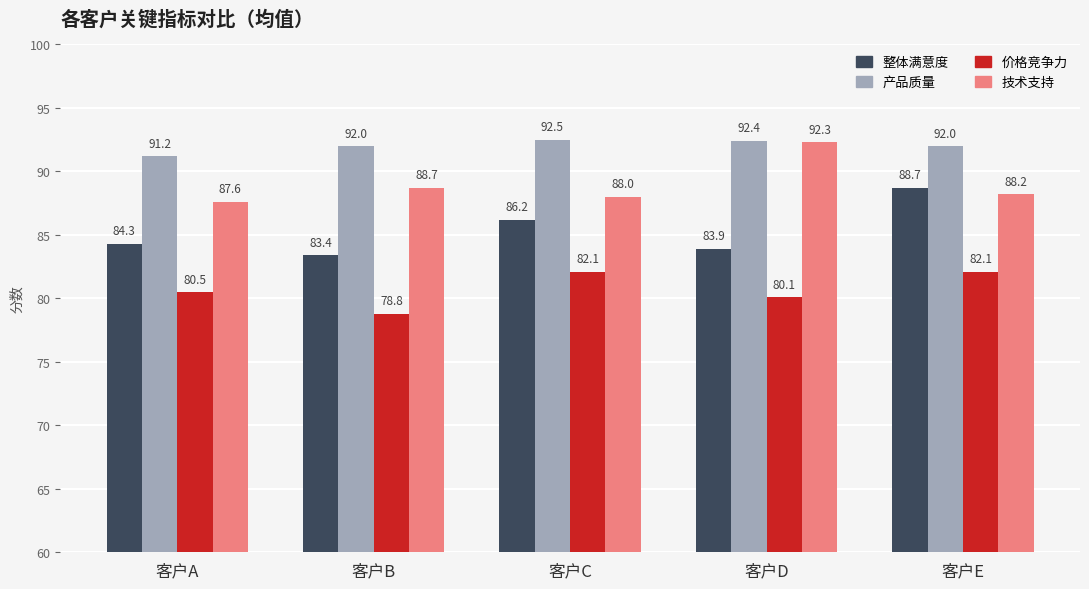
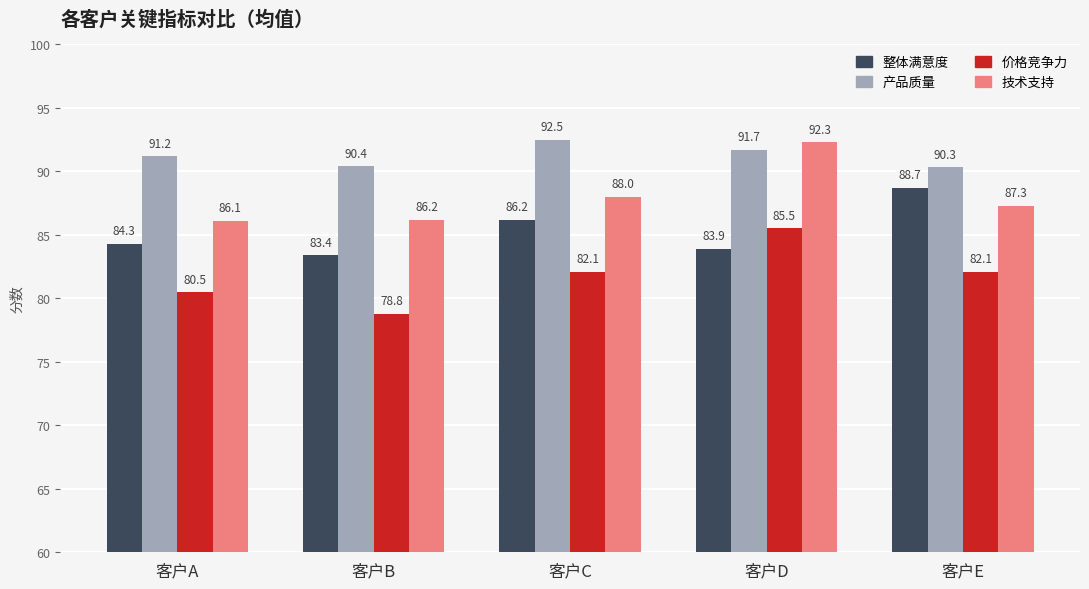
  {
    "整体满意度": {
      "客户A": 84.3,
      "客户B": 83.4,
      "客户C": 86.2,
      "客户D": 83.9,
      "客户E": 88.7
    },
    "产品质量": {
      "客户A": 91.2,
-     "客户B": 92.0,
+     "客户B": 90.4,
      "客户C": 92.5,
-     "客户D": 92.4,
-     "客户E": 92.0
+     "客户D": 91.7,
+     "客户E": 90.3
    },
    "价格竞争力": {
      "客户A": 80.5,
      "客户B": 78.8,
      "客户C": 82.1,
-     "客户D": 80.1,
+     "客户D": 85.5,
      "客户E": 82.1
    },
    "技术支持": {
-     "客户A": 87.6,
-     "客户B": 88.7,
+     "客户A": 86.1,
+     "客户B": 86.2,
      "客户C": 88.0,
      "客户D": 92.3,
-     "客户E": 88.2
+     "客户E": 87.3
    }
  }
